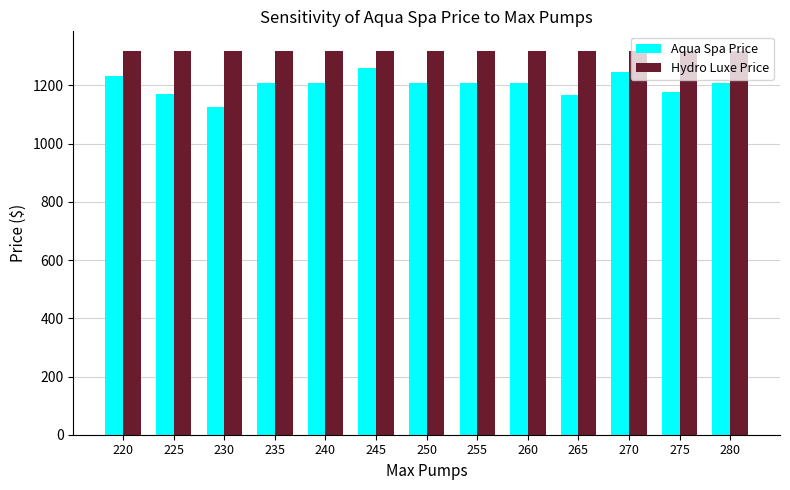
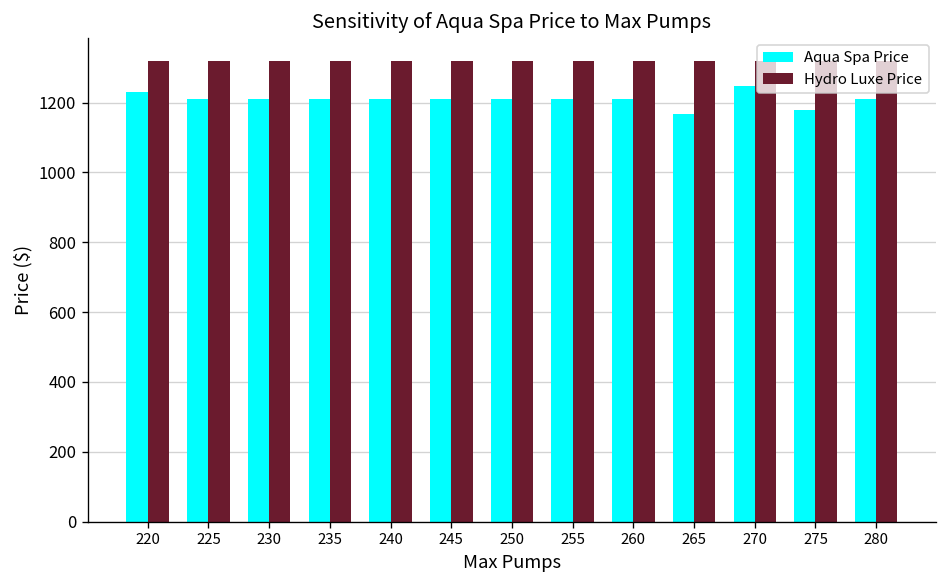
  {
    "Aqua Spa Price": {
      "220": 1230,
-     "225": 1170,
-     "230": 1130,
+     "225": 1210,
+     "230": 1210,
      "235": 1210,
      "240": 1210,
-     "245": 1260,
+     "245": 1210,
      "250": 1210,
      "255": 1210,
      "260": 1210,
      "265": 1170,
      "270": 1250,
      "275": 1180,
      "280": 1210
    },
    "Hydro Luxe Price": {
      "220": 1320,
      "225": 1320,
      "230": 1320,
      "235": 1320,
      "240": 1320,
      "245": 1320,
      "250": 1320,
      "255": 1320,
      "260": 1320,
      "265": 1320
    }
  }
